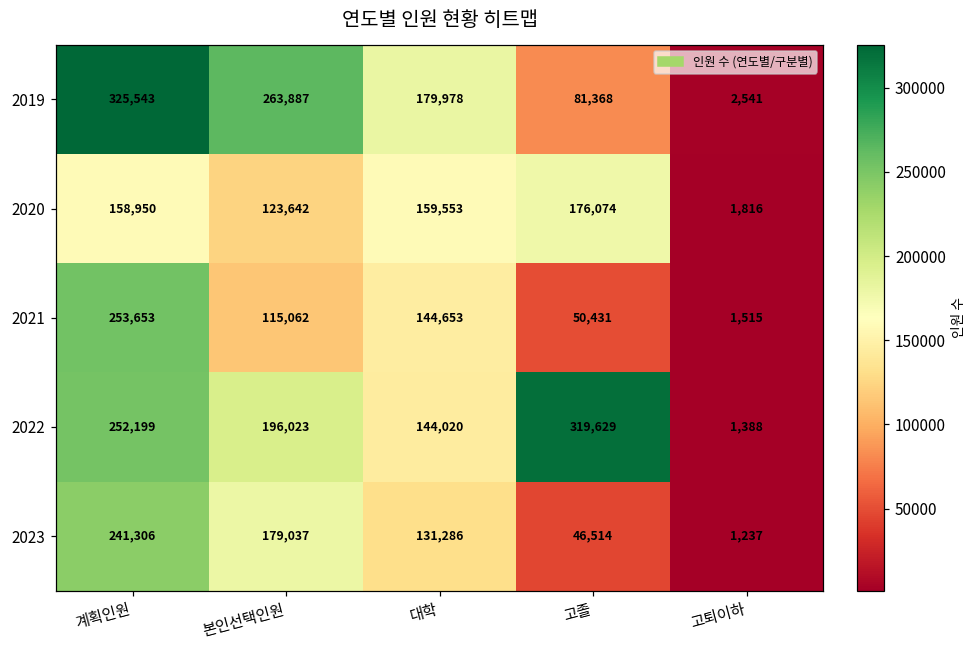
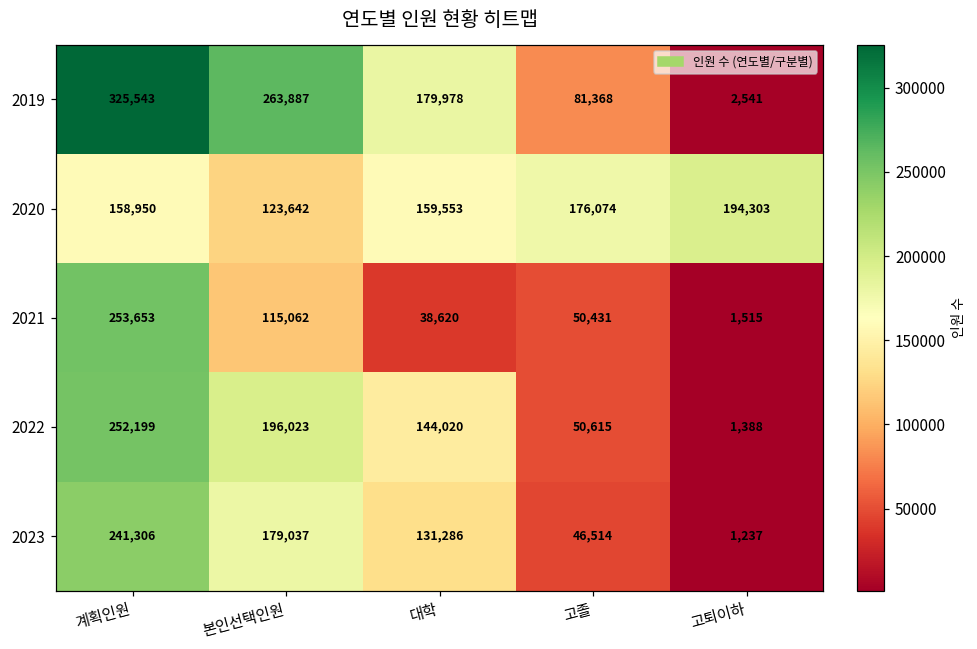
  {
    "2019": {
      "계획인원": "325,543",
      "본인선택인원": "263,887",
      "대학": "179,978",
      "고졸": "81,368",
      "고퇴이하": "2,541"
    },
    "2020": {
      "계획인원": "158,950",
      "본인선택인원": "123,642",
      "대학": "159,553",
      "고졸": "176,074",
-     "고퇴이하": "1,816"
+     "고퇴이하": "194,303"
    },
    "2021": {
      "계획인원": "253,653",
      "본인선택인원": "115,062",
-     "대학": "144,653",
+     "대학": "38,620",
      "고졸": "50,431",
      "고퇴이하": "1,515"
    },
    "2022": {
      "계획인원": "252,199",
      "본인선택인원": "196,023",
      "대학": "144,020",
-     "고졸": "319,629",
+     "고졸": "50,615",
      "고퇴이하": "1,388"
    },
    "2023": {
      "계획인원": "241,306",
      "본인선택인원": "179,037",
      "대학": "131,286",
      "고졸": "46,514",
      "고퇴이하": "1,237"
    }
  }
